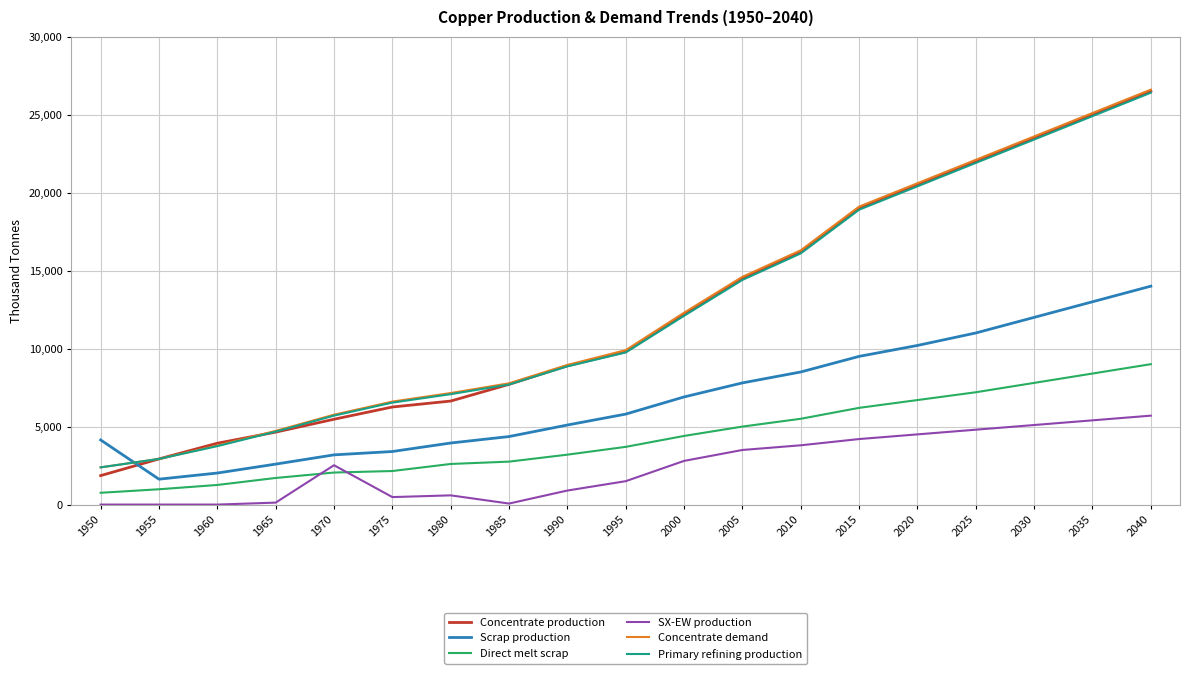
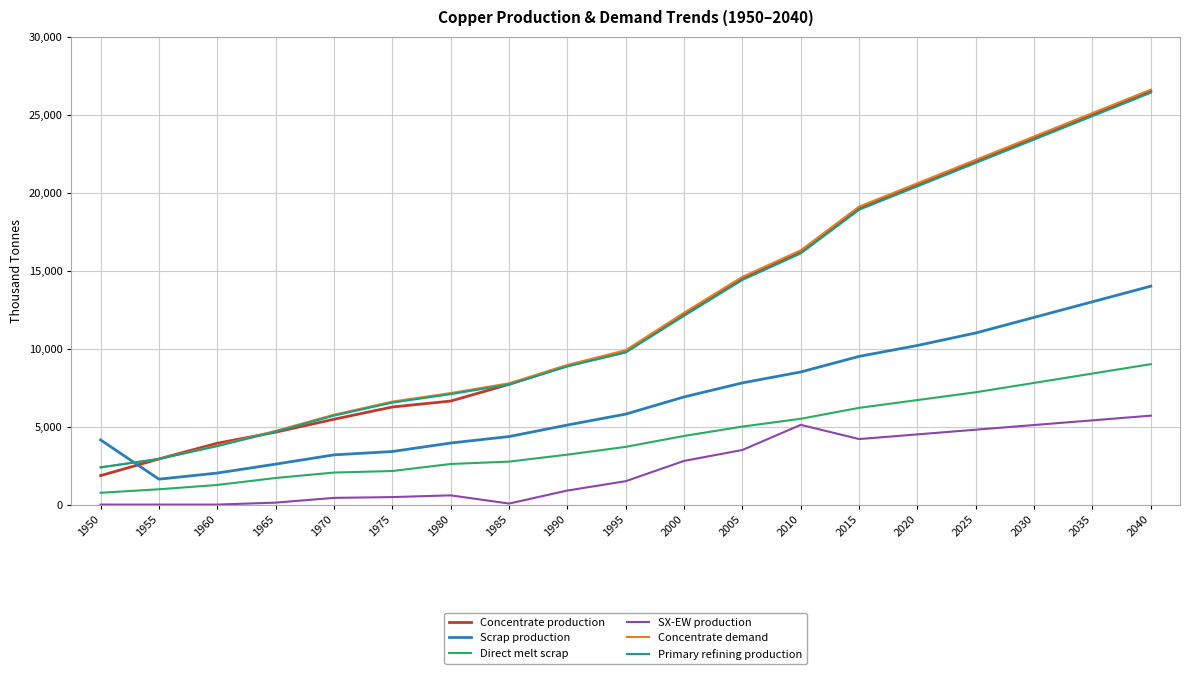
  {
    "Concentrate production": {
      "1950": "1,900",
      "1970": "5,500",
      "1975": "6,300",
      "1980": "6,600"
    },
    "Scrap production": {
      "1950": "4,100",
      "1955": "1,600",
      "1960": "2,000",
      "1965": "2,600",
      "1970": "3,200",
      "1975": "3,400",
      "1980": "3,900",
      "1985": "4,400",
      "1990": "5,100",
      "1995": "5,800",
      "2000": "6,900",
      "2005": "7,800",
      "2010": "8,500",
      "2015": "9,500",
      "2020": "10,200",
      "2025": "11,000",
      "2030": "12,000",
      "2035": "13,000",
      "2040": "14,000"
    },
    "SX-EW production": {
      "1950": "0",
      "1955": "0",
      "1960": "0",
      "1965": "100",
-     "1970": "2,500",
+     "1970": "400",
      "1975": "500",
      "1980": "600",
      "1985": "100",
      "1990": "900",
      "1995": "1,500",
      "2000": "2,800",
      "2005": "3,500",
-     "2010": "3,800",
+     "2010": "5,100",
      "2015": "4,200",
      "2020": "4,500",
      "2025": "4,800",
      "2030": "5,100",
      "2035": "5,400",
      "2040": "5,700"
    }
  }
